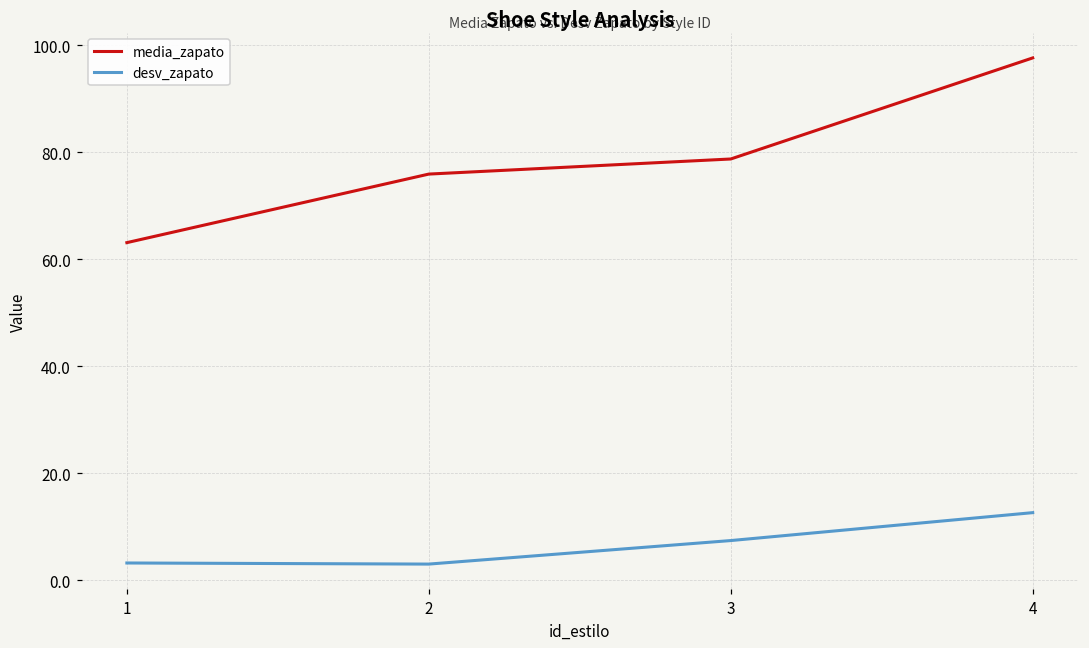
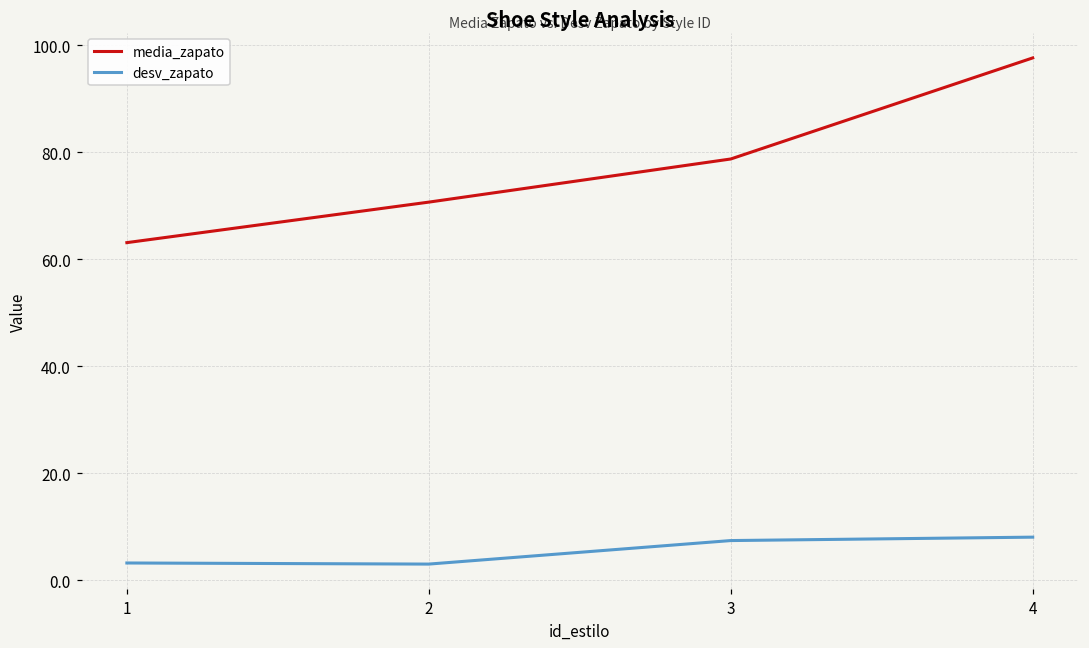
  {
    "media_zapato": {
      "1": 63,
-     "2": 76,
+     "2": 71,
      "3": 79,
      "4": 98
    },
    "desv_zapato": {
      "1": 3,
      "2": 3,
      "3": 7,
-     "4": 13
+     "4": 8
    }
  }
